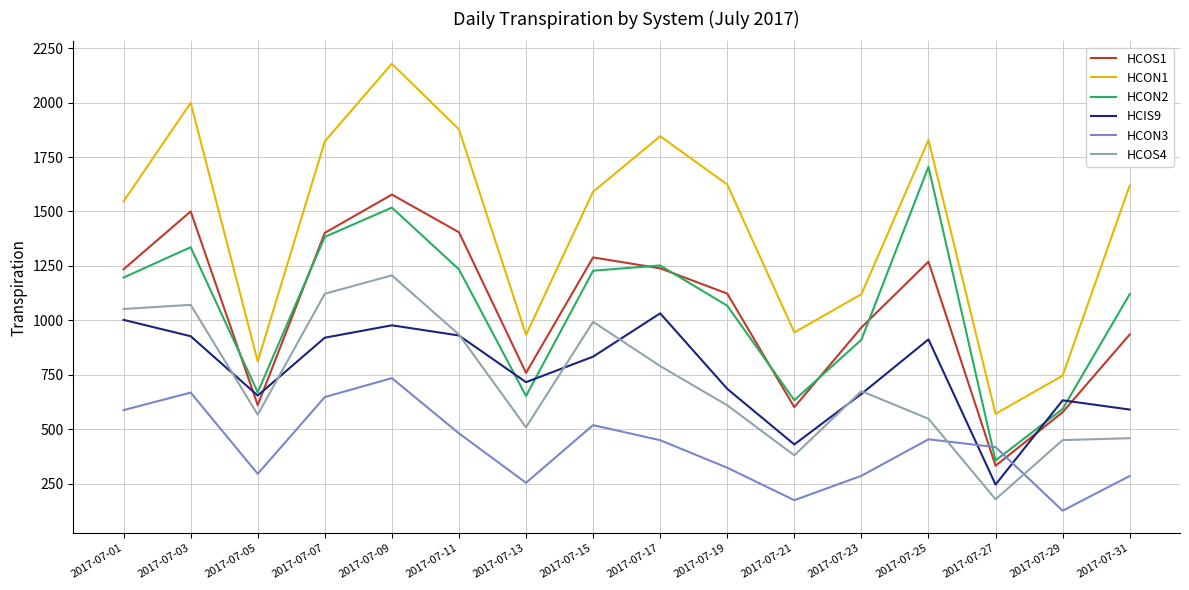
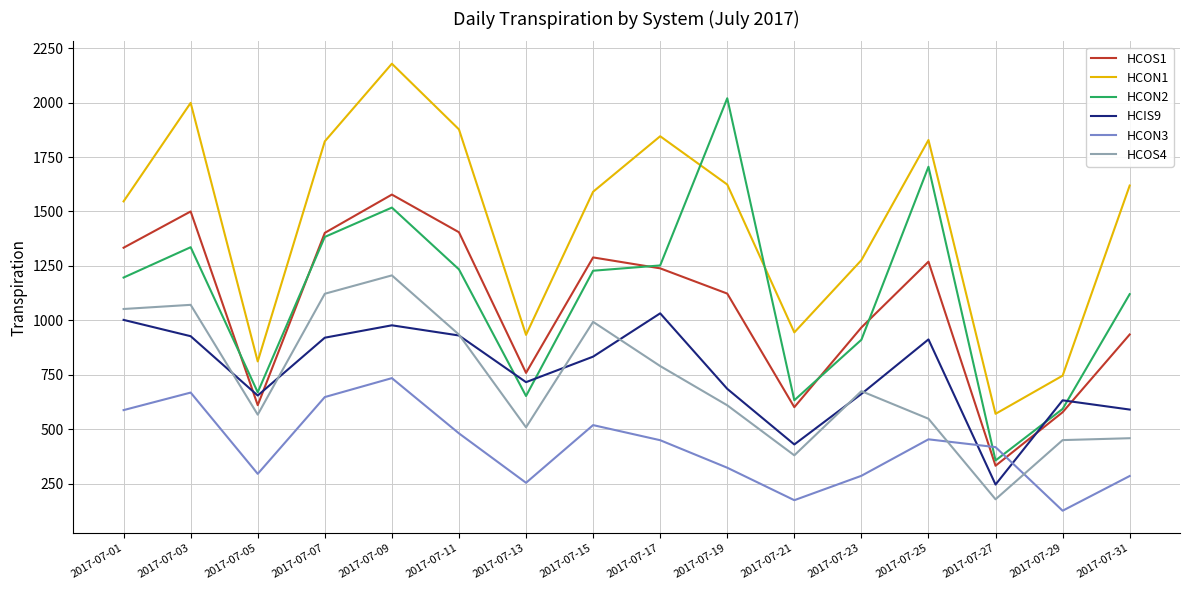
  {
    "HCOS1": {
-     "2017-07-01": 1230,
+     "2017-07-01": 1330,
      "2017-07-03": 1500,
      "2017-07-05": 610,
      "2017-07-07": 1400,
      "2017-07-09": 1580,
      "2017-07-11": 1400,
      "2017-07-13": 760,
      "2017-07-15": 1290,
      "2017-07-17": 1240,
      "2017-07-19": 1120,
      "2017-07-21": 600,
      "2017-07-23": 970,
      "2017-07-25": 1270,
      "2017-07-27": 330,
      "2017-07-29": 580,
      "2017-07-31": 930
    },
    "HCON1": {
      "2017-07-01": 1550,
      "2017-07-03": 2000,
      "2017-07-05": 810,
      "2017-07-07": 1820,
      "2017-07-09": 2180,
      "2017-07-11": 1880,
      "2017-07-13": 930,
      "2017-07-15": 1590,
      "2017-07-17": 1850,
      "2017-07-19": 1620,
      "2017-07-21": 940,
-     "2017-07-23": 1120,
+     "2017-07-23": 1280,
      "2017-07-25": 1830,
      "2017-07-27": 570,
      "2017-07-29": 750,
      "2017-07-31": 1620
    },
    "HCON2": {
      "2017-07-01": 1200,
      "2017-07-03": 1340,
      "2017-07-05": 670,
      "2017-07-07": 1380,
      "2017-07-09": 1520,
      "2017-07-11": 1230,
      "2017-07-13": 650,
      "2017-07-15": 1230,
      "2017-07-17": 1250,
-     "2017-07-19": 1070,
+     "2017-07-19": 2020,
      "2017-07-21": 630,
      "2017-07-23": 910,
      "2017-07-25": 1710,
      "2017-07-27": 360,
      "2017-07-29": 590,
      "2017-07-31": 1120
    },
    "HCIS9": {
      "2017-07-01": 1000,
      "2017-07-03": 930,
      "2017-07-05": 650,
      "2017-07-07": 920,
      "2017-07-09": 980,
      "2017-07-13": 720,
      "2017-07-15": 830,
      "2017-07-17": 1030,
      "2017-07-19": 680,
      "2017-07-21": 430,
      "2017-07-23": 660,
      "2017-07-25": 910,
      "2017-07-27": 250,
      "2017-07-29": 630,
      "2017-07-31": 590
    }
  }
